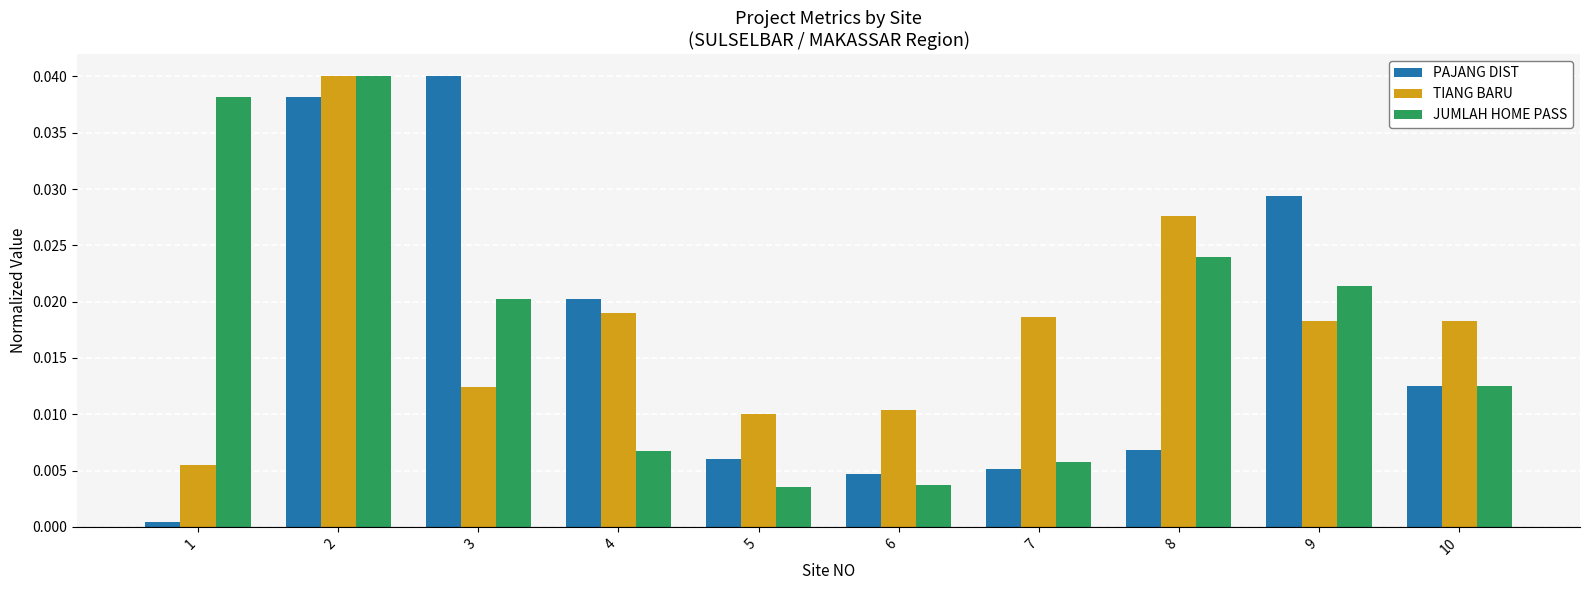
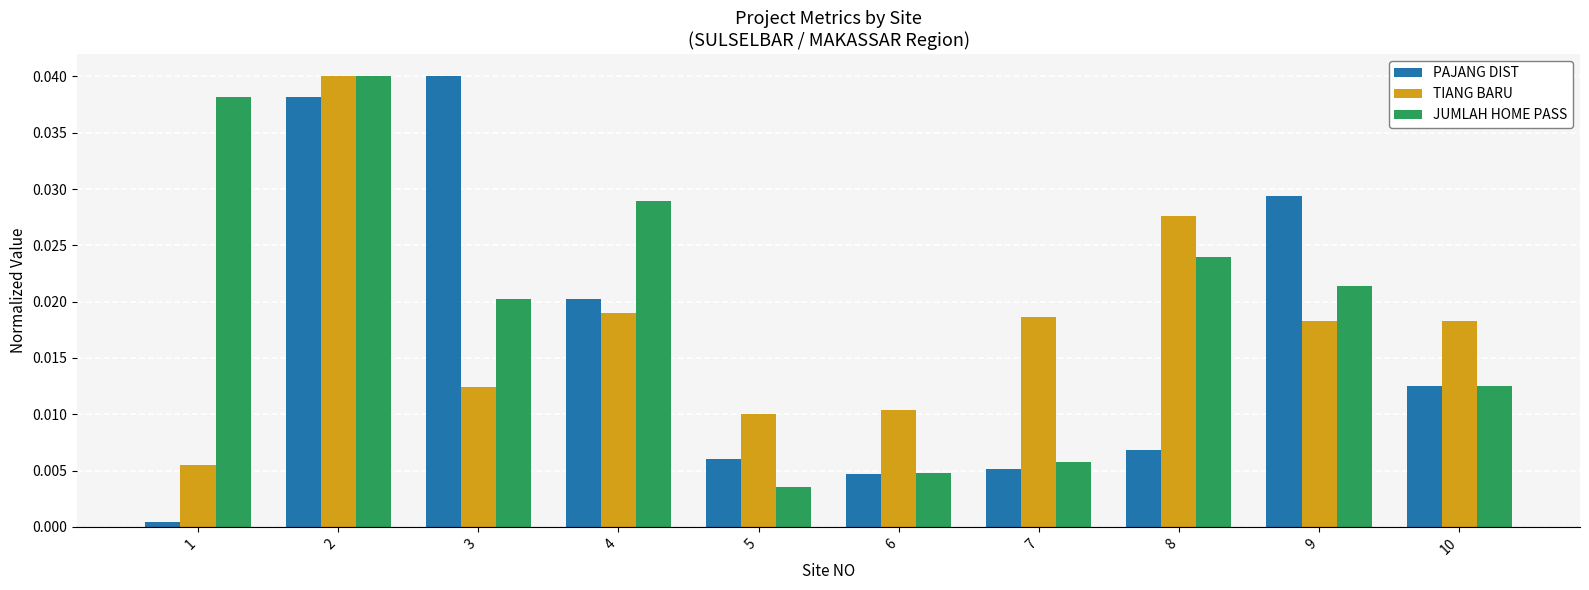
  {
    "PAJANG DIST": {
      "1": 0.0004,
      "2": 0.0382,
      "3": 0.0400,
      "4": 0.0202,
      "5": 0.0060,
      "6": 0.0047,
      "7": 0.0052,
      "8": 0.0068,
      "9": 0.0294,
      "10": 0.0125
    },
    "TIANG BARU": {
      "1": 0.0055,
      "2": 0.0400,
      "3": 0.0124,
      "4": 0.0190,
      "5": 0.0100,
      "6": 0.0103,
      "7": 0.0186,
      "8": 0.0276,
      "9": 0.0183,
      "10": 0.0183
    },
    "JUMLAH HOME PASS": {
      "1": 0.0382,
      "2": 0.0400,
      "3": 0.0202,
-     "4": 0.0068,
+     "4": 0.0289,
      "5": 0.0035,
-     "6": 0.0037,
+     "6": 0.0048,
      "7": 0.0057,
      "8": 0.0240,
      "9": 0.0214,
      "10": 0.0125
    }
  }
